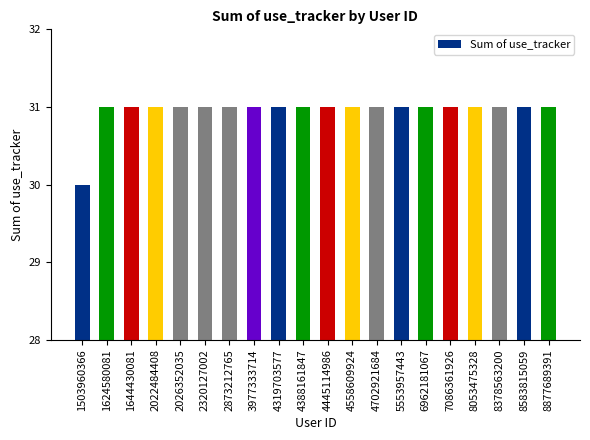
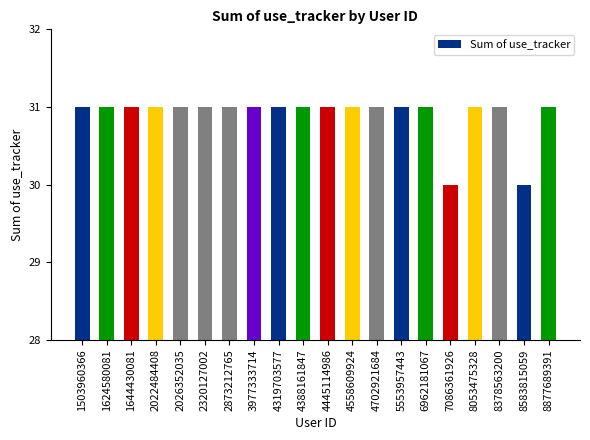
  {
-   "1503960366": 30,
+   "1503960366": 31,
    "1624580081": 31,
    "1644430081": 31,
    "2022484408": 31,
    "2026352035": 31,
    "2320127002": 31,
    "2873212765": 31,
    "3977333714": 31,
    "4319703577": 31,
    "4388161847": 31,
    "4445114986": 31,
    "4558609924": 31,
    "4702921684": 31,
    "5553957443": 31,
    "6962181067": 31,
-   "7086361926": 31,
+   "7086361926": 30,
    "8053475328": 31,
    "8378563200": 31,
-   "8583815059": 31,
+   "8583815059": 30,
    "8877689391": 31
  }
